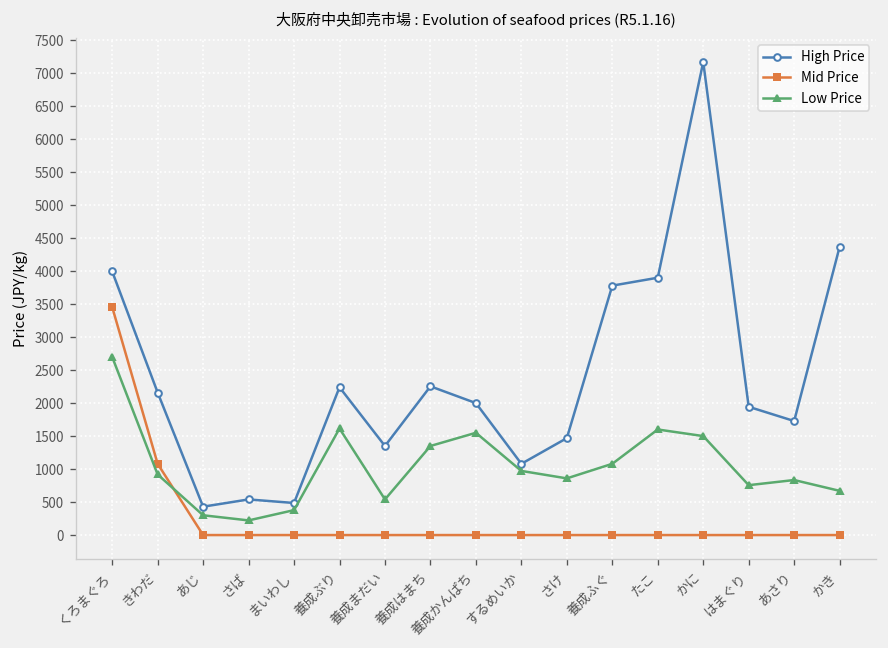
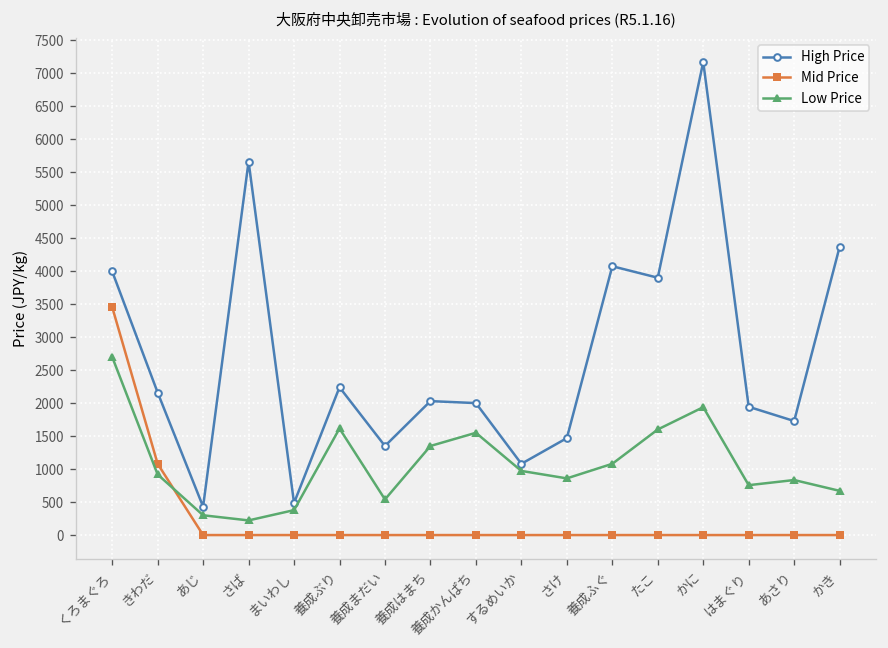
  {
    "High Price": {
      "くろまぐろ": 4000,
      "きわだ": 2200,
      "あじ": 400,
-     "さば": 500,
+     "さば": 5700,
      "まいわし": 500,
      "養成ぶり": 2200,
      "養成まだい": 1400,
-     "養成はまち": 2300,
+     "養成はまち": 2000,
      "養成かんぱち": 2000,
      "するめいか": 1100,
      "さけ": 1500,
-     "養成ふぐ": 3800,
+     "養成ふぐ": 4100,
      "たこ": 3900,
      "かに": 7200,
      "はまぐり": 1900,
      "あさり": 1700,
      "かき": 4400
    },
    "Mid Price": {
      "くろまぐろ": 3500,
      "きわだ": 1100,
      "あじ": 0,
      "さば": 0,
      "まいわし": 0,
      "養成ぶり": 0,
      "養成まだい": 0,
      "養成はまち": 0,
      "養成かんぱち": 0,
      "するめいか": 0,
      "さけ": 0,
      "養成ふぐ": 0,
      "たこ": 0,
      "かに": 0,
      "はまぐり": 0,
      "あさり": 0,
      "かき": 0
    },
    "Low Price": {
      "くろまぐろ": 2700,
      "きわだ": 900,
      "あじ": 300,
      "さば": 200,
      "まいわし": 400,
      "養成ぶり": 1600,
      "養成まだい": 500,
      "養成はまち": 1400,
      "養成かんぱち": 1600,
      "するめいか": 1000,
      "さけ": 900,
      "養成ふぐ": 1100,
      "たこ": 1600,
-     "かに": 1500,
+     "かに": 1900,
      "はまぐり": 800,
      "あさり": 800,
      "かき": 700
    }
  }
